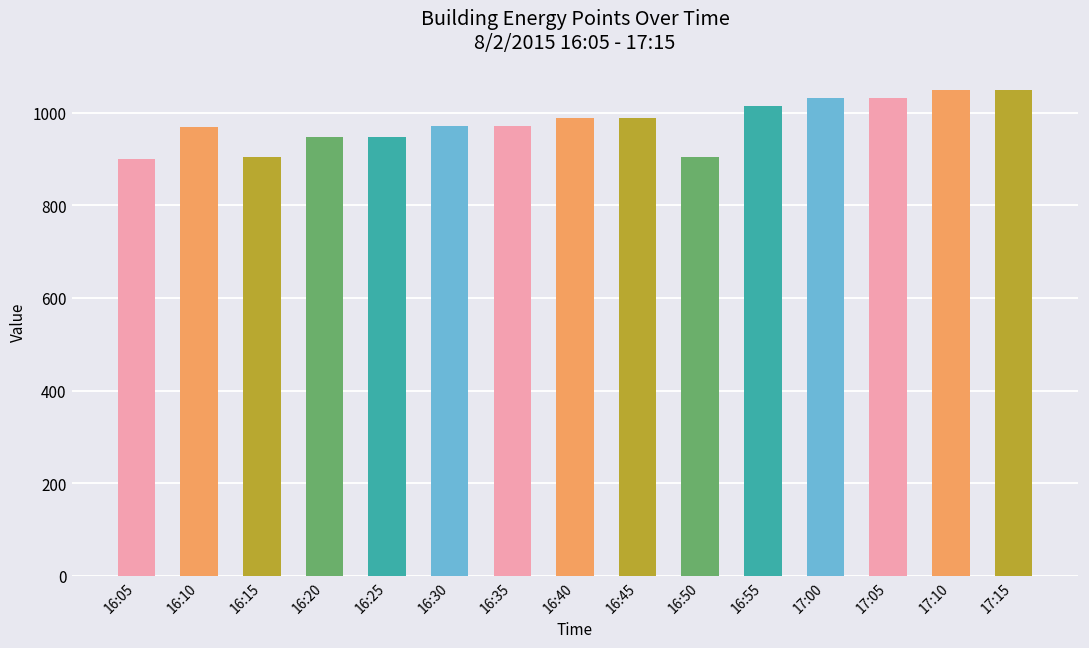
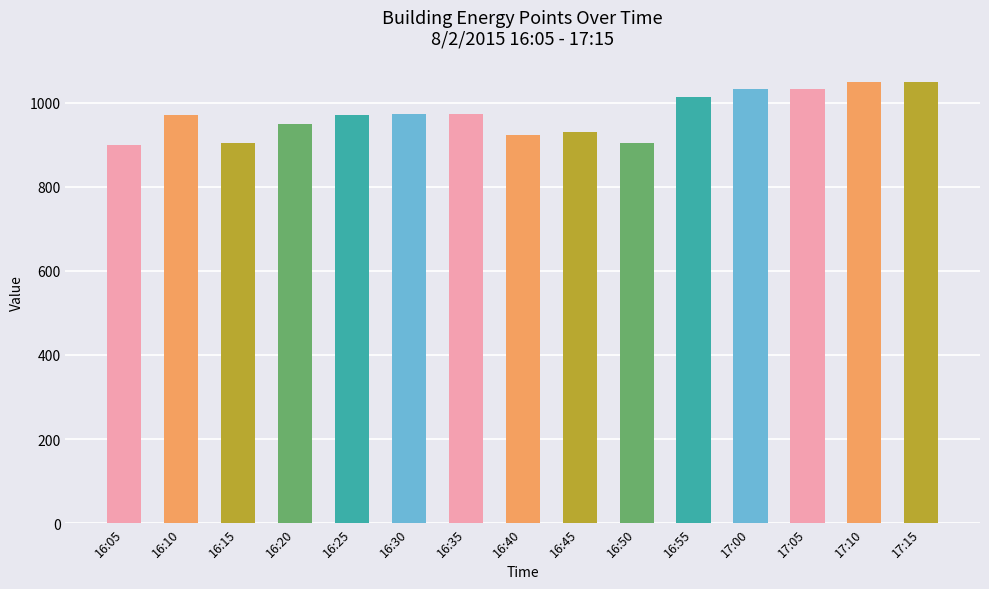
  {
    "16:05": 900,
    "16:10": 970,
    "16:15": 900,
    "16:20": 950,
-   "16:25": 950,
+   "16:25": 970,
    "16:30": 970,
    "16:35": 970,
-   "16:40": 990,
-   "16:45": 990,
+   "16:40": 920,
+   "16:45": 930,
    "16:50": 900,
    "16:55": 1010,
    "17:00": 1030,
    "17:05": 1030,
    "17:10": 1050,
    "17:15": 1050
  }
